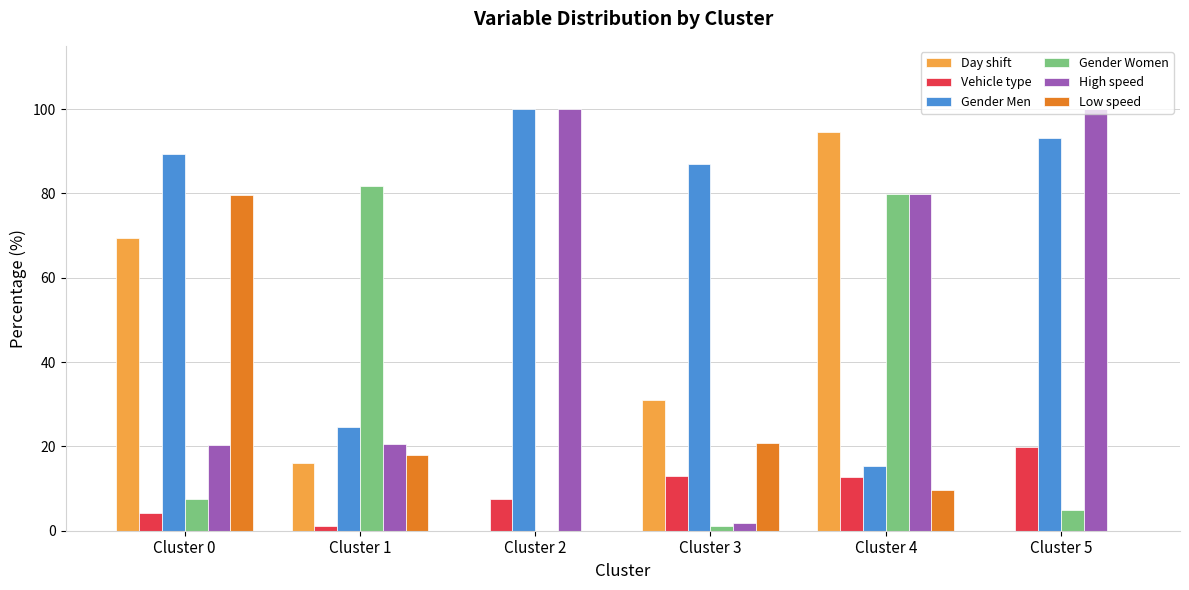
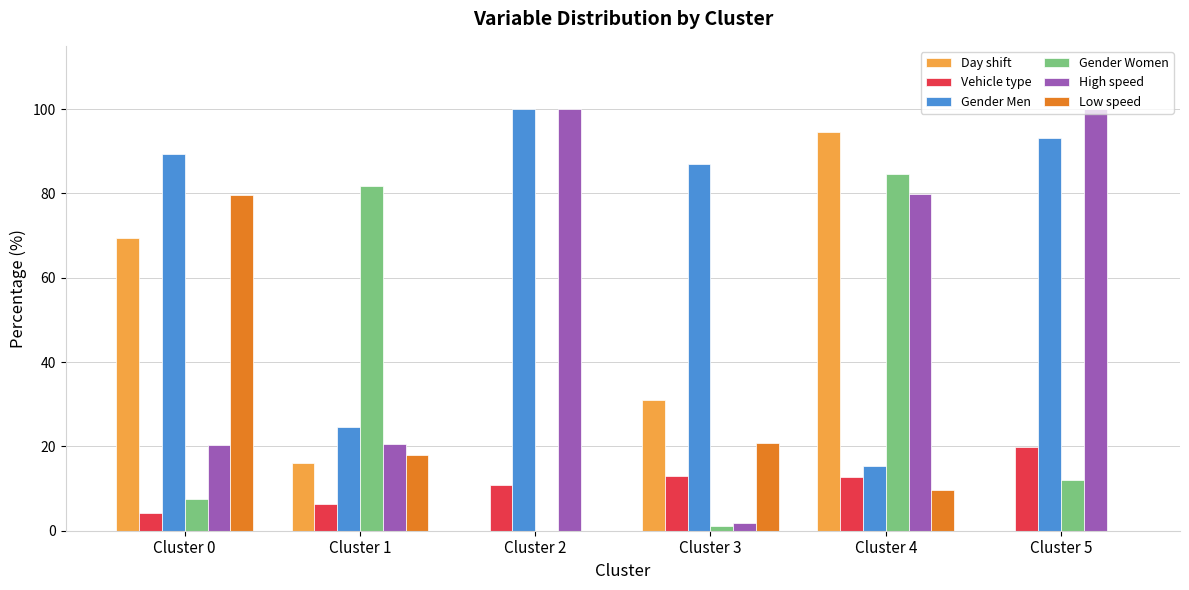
  {
    "Vehicle type": {
      "Cluster 0": 4,
-     "Cluster 1": 1,
-     "Cluster 2": 7,
+     "Cluster 1": 6,
+     "Cluster 2": 11,
      "Cluster 3": 13,
      "Cluster 4": 13,
      "Cluster 5": 20
    },
    "Gender Men": {
      "Cluster 0": 89,
      "Cluster 1": 25,
      "Cluster 2": 100,
      "Cluster 3": 87,
      "Cluster 4": 15,
      "Cluster 5": 93
    },
    "Gender Women": {
      "Cluster 0": 7,
      "Cluster 1": 82,
      "Cluster 2": 0,
      "Cluster 3": 1,
-     "Cluster 4": 80,
-     "Cluster 5": 5
+     "Cluster 4": 85,
+     "Cluster 5": 12
    },
    "High speed": {
      "Cluster 0": 20,
      "Cluster 1": 21,
      "Cluster 2": 100,
      "Cluster 3": 2,
      "Cluster 4": 80
    }
  }
